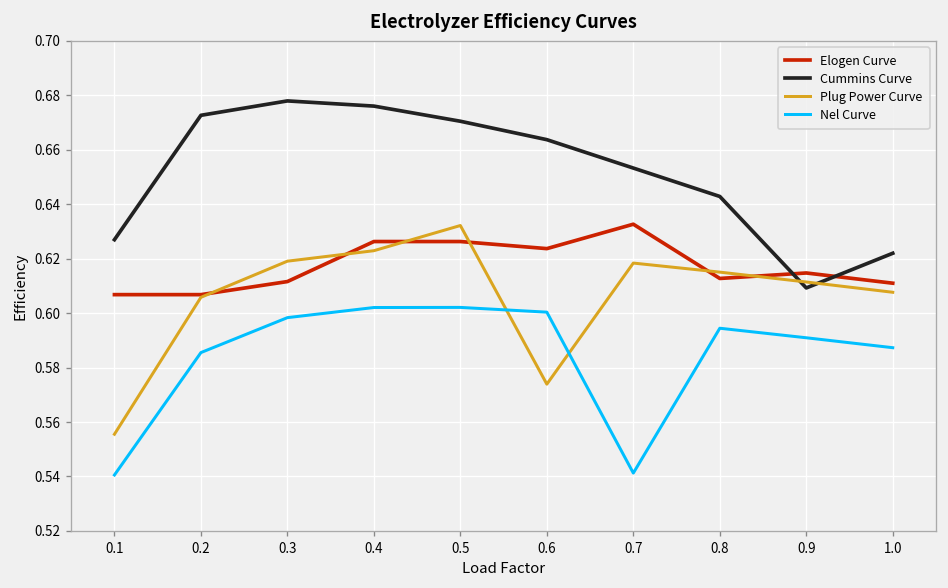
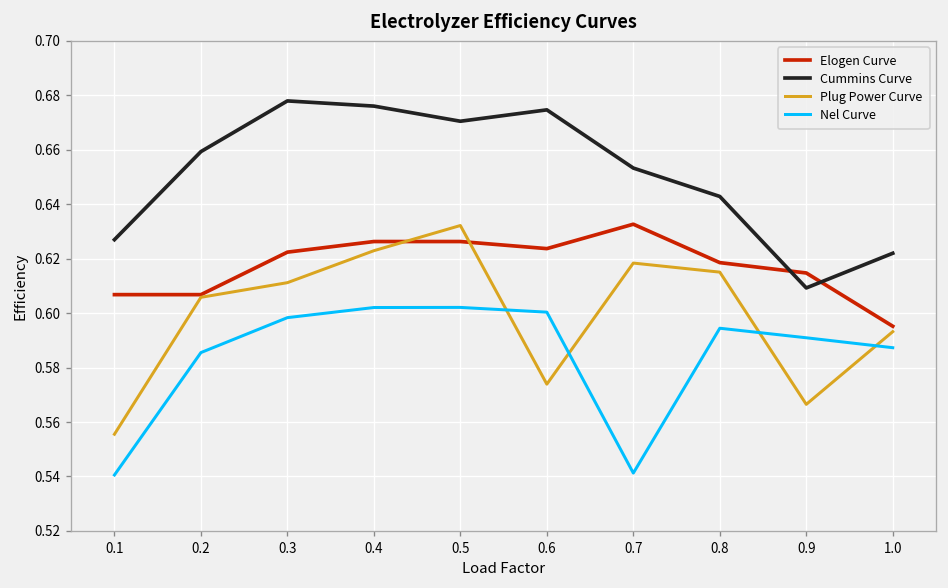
  {
    "Elogen Curve": {
      "0.1": 0.607,
-     "0.3": 0.612,
+     "0.3": 0.622,
      "0.4": 0.626,
      "0.5": 0.626,
      "0.6": 0.624,
      "0.7": 0.633,
-     "0.8": 0.613,
+     "0.8": 0.619,
      "0.9": 0.615,
-     "1.0": 0.611
+     "1.0": 0.595
    },
    "Cummins Curve": {
      "0.1": 0.627,
-     "0.2": 0.673,
+     "0.2": 0.659,
      "0.3": 0.678,
      "0.4": 0.676,
      "0.5": 0.670,
-     "0.6": 0.664,
+     "0.6": 0.675,
      "0.7": 0.653,
      "0.8": 0.643,
      "0.9": 0.609,
      "1.0": 0.622
    },
    "Plug Power Curve": {
      "0.1": 0.556,
-     "0.3": 0.619,
+     "0.3": 0.611,
      "0.4": 0.623,
      "0.5": 0.632,
      "0.6": 0.574,
      "0.7": 0.618,
      "0.8": 0.615,
-     "0.9": 0.611,
-     "1.0": 0.608
+     "0.9": 0.566,
+     "1.0": 0.593
    },
    "Nel Curve": {
      "0.1": 0.541,
      "0.2": 0.586,
      "0.3": 0.598,
      "0.4": 0.602,
      "0.5": 0.602,
      "0.6": 0.600,
      "0.7": 0.541,
      "0.8": 0.594,
      "0.9": 0.591,
      "1.0": 0.587
    }
  }
